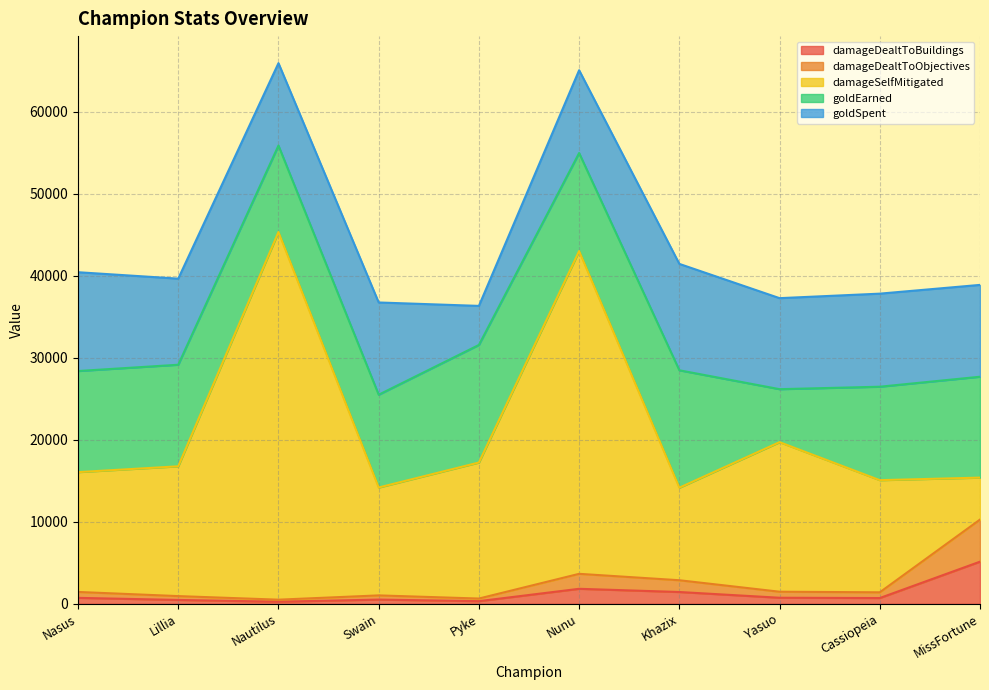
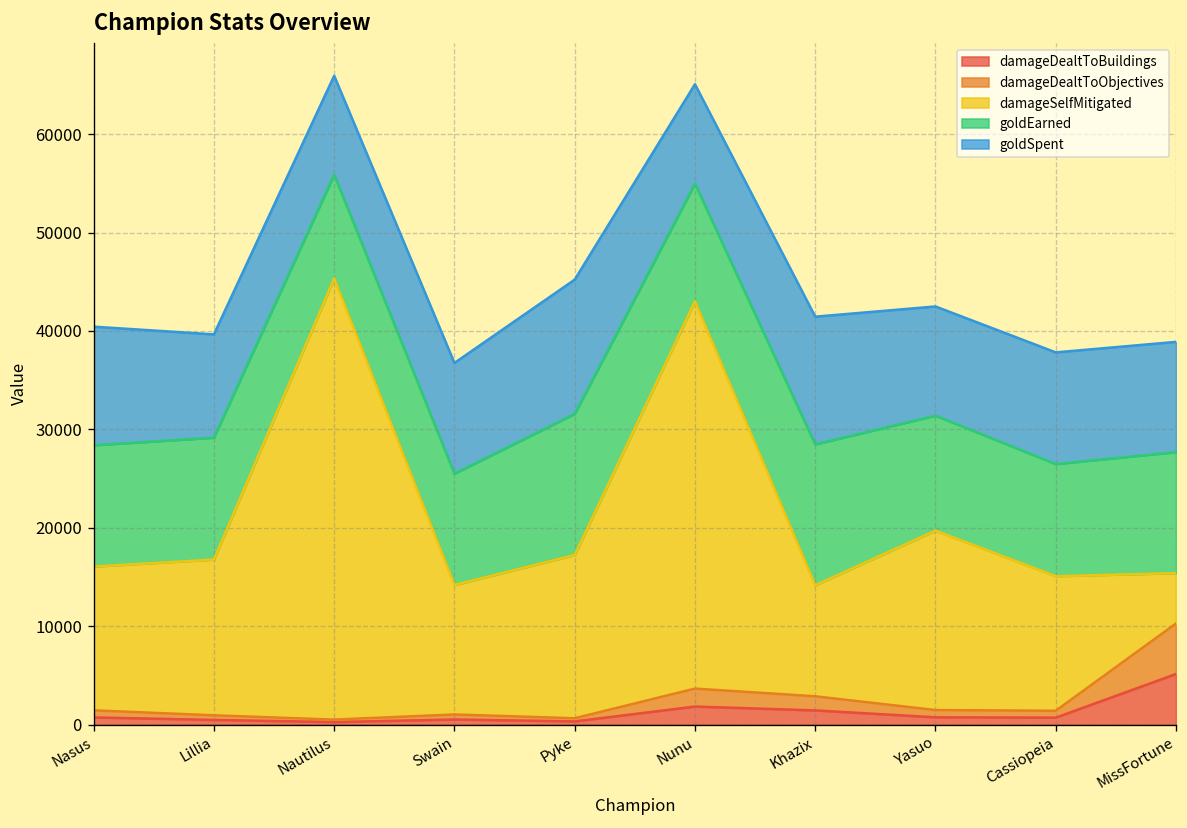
  {
    "damageSelfMitigated": {
      "Nasus": 15000,
      "Lillia": 16000,
      "Nautilus": 45000,
      "Swain": 13000,
      "Pyke": 17000,
      "Nunu": 39000,
      "Khazix": 11000,
      "Yasuo": 18000,
      "Cassiopeia": 14000,
      "MissFortune": 5000
    },
    "goldEarned": {
      "Nasus": 12000,
      "Lillia": 12000,
      "Nautilus": 11000,
      "Swain": 11000,
      "Pyke": 14000,
      "Nunu": 12000,
      "Khazix": 14000,
-     "Yasuo": 6000,
+     "Yasuo": 12000,
      "Cassiopeia": 11000,
      "MissFortune": 12000
    },
    "goldSpent": {
      "Nasus": 12000,
      "Lillia": 11000,
      "Nautilus": 10000,
      "Swain": 11000,
-     "Pyke": 5000,
+     "Pyke": 14000,
      "Nunu": 10000,
      "Khazix": 13000,
      "Yasuo": 11000,
      "Cassiopeia": 11000,
      "MissFortune": 11000
    }
  }
